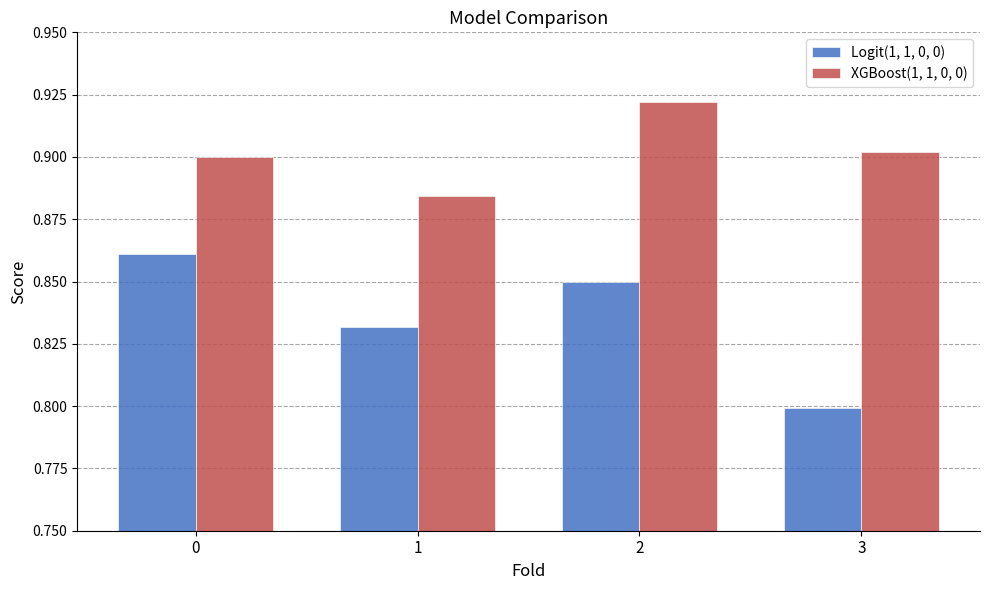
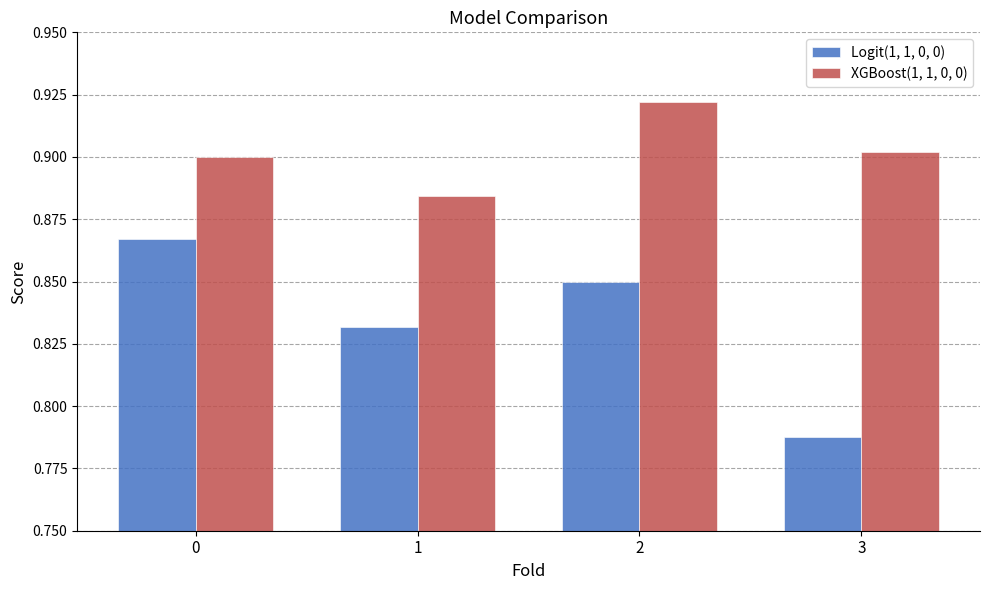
  {
    "Logit(1, 1, 0, 0)": {
-     "0": 0.861,
+     "0": 0.867,
      "1": 0.832,
      "2": 0.850,
-     "3": 0.799
+     "3": 0.788
    },
    "XGBoost(1, 1, 0, 0)": {
      "0": 0.900,
      "1": 0.884,
      "2": 0.922,
      "3": 0.902
    }
  }
